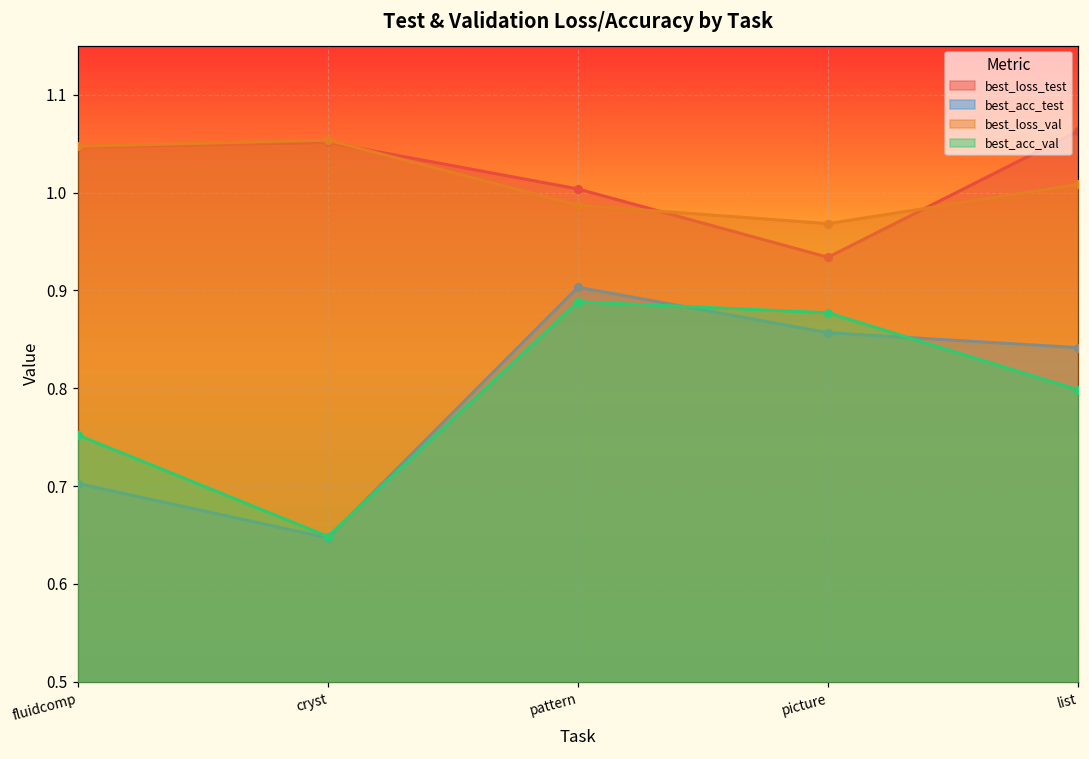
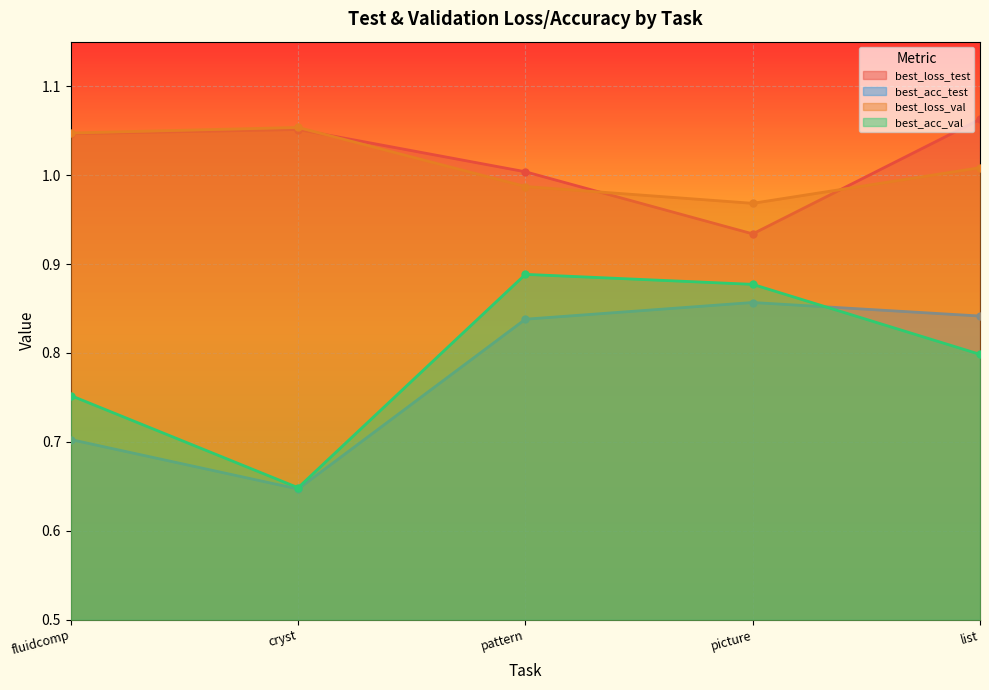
  {
    "best_acc_test": {
      "fluidcomp": 0.70,
-     "pattern": 0.90,
+     "pattern": 0.84,
      "picture": 0.86,
      "list": 0.84
    },
    "best_acc_val": {
      "fluidcomp": 0.75,
      "pattern": 0.89,
      "picture": 0.88,
      "list": 0.80
    }
  }
